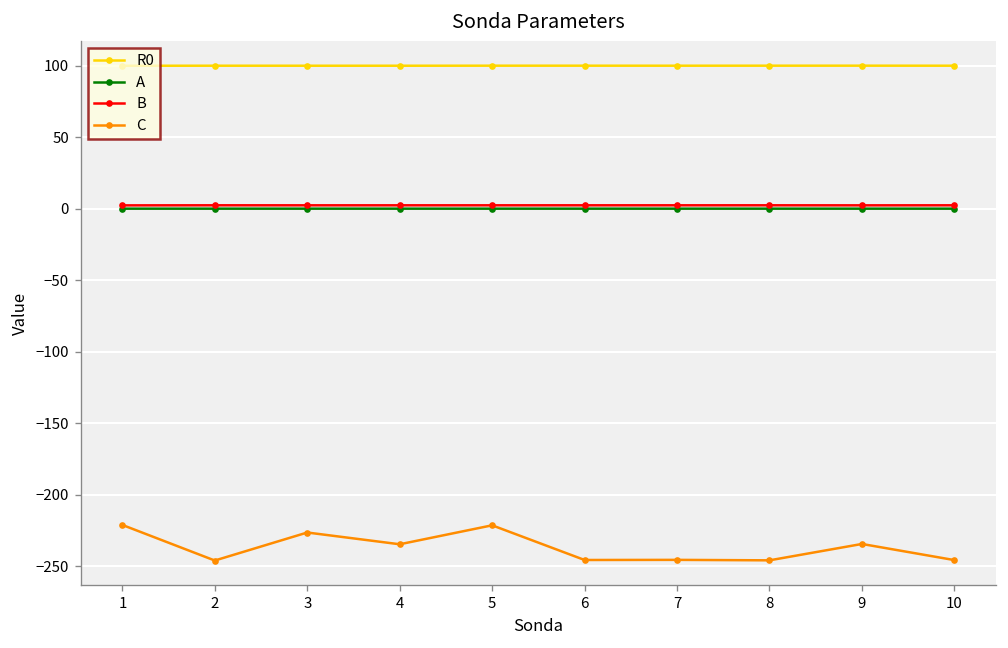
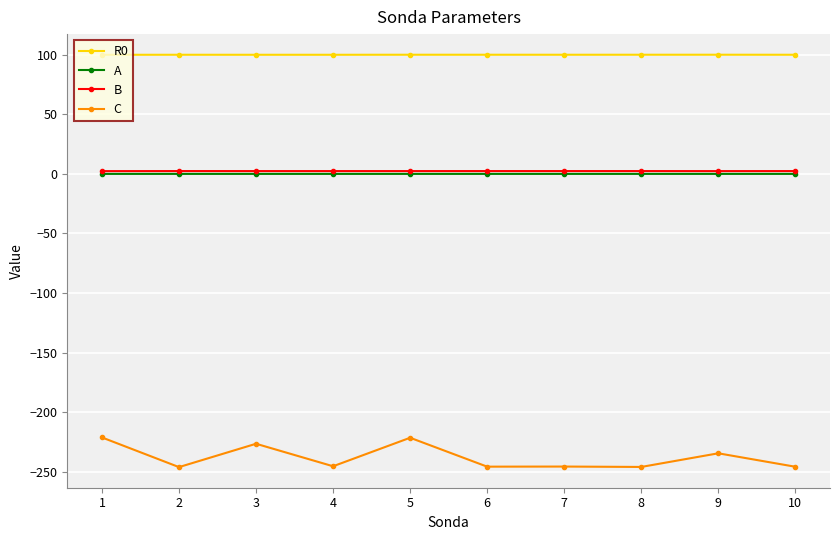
  {
    "R0": {
      "2": 100,
      "3": 100,
      "4": 100,
      "5": 100,
      "6": 100,
      "7": 100,
      "8": 100,
      "9": 100,
      "10": 100
    },
    "A": {
      "1": 0,
      "2": 0,
      "3": 0,
      "4": 0,
      "5": 0,
      "6": 0,
      "7": 0,
      "8": 0,
      "9": 0,
      "10": 0
    },
    "B": {
      "1": 2,
      "2": 2,
      "3": 2,
      "4": 2,
      "5": 2,
      "6": 2,
      "7": 2,
      "8": 2,
      "9": 2,
      "10": 2
    },
    "C": {
      "1": -221,
      "2": -246,
      "3": -226,
-     "4": -235,
+     "4": -245,
      "5": -221,
      "6": -246,
      "7": -246,
      "8": -246,
      "9": -234,
      "10": -246
    }
  }
